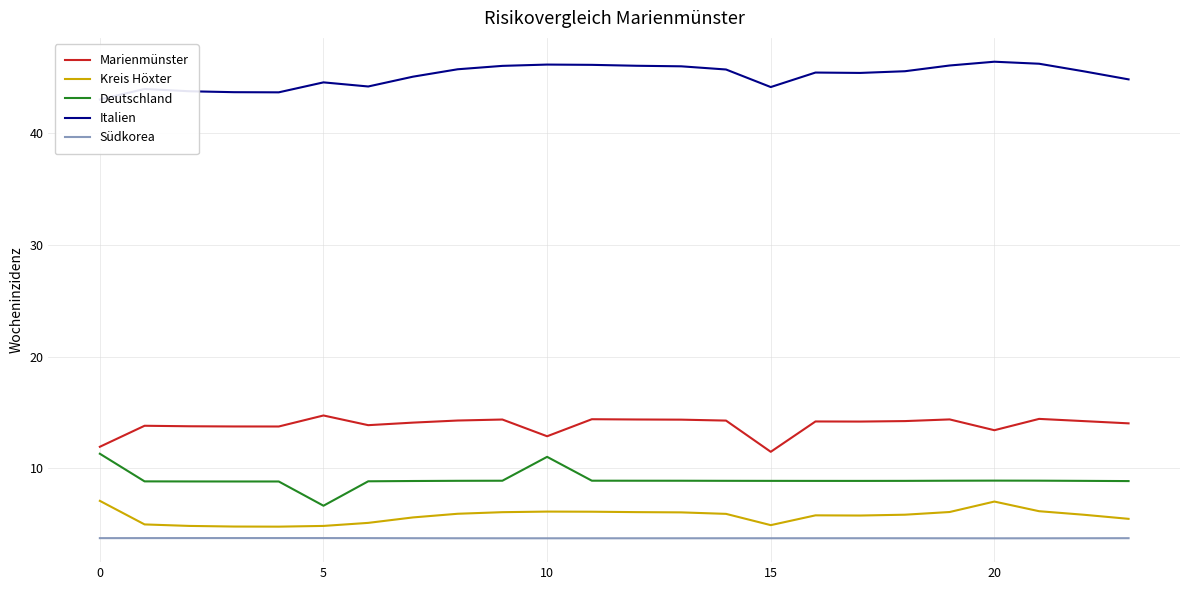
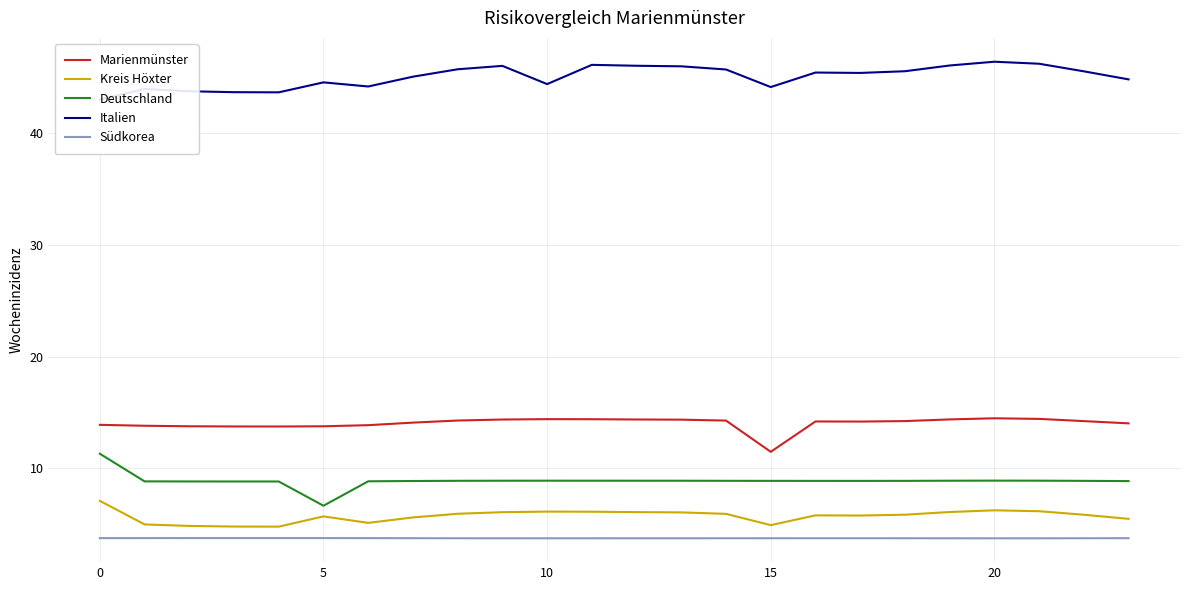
  {
    "Marienmünster": {
-     "0": 11.9,
-     "5": 14.7,
-     "10": 12.9,
+     "0": 13.9,
+     "5": 13.8,
+     "10": 14.4,
      "15": 11.5,
-     "20": 13.4
+     "20": 14.5
    },
    "Kreis Höxter": {
      "0": 7.1,
-     "5": 4.8,
+     "5": 5.7,
      "10": 6.1,
      "15": 4.9,
-     "20": 7.0
+     "20": 6.2
    },
    "Deutschland": {
      "0": 11.3,
      "5": 6.6,
-     "10": 11.0,
+     "10": 8.9,
      "15": 8.9,
      "20": 8.9
    },
    "Italien": {
      "5": 44.6,
-     "10": 46.2,
+     "10": 44.4,
      "15": 44.1,
      "20": 46.4
    },
    "Südkorea": {
      "0": 3.7,
      "5": 3.7,
      "10": 3.7,
      "15": 3.7,
      "20": 3.7
    }
  }
